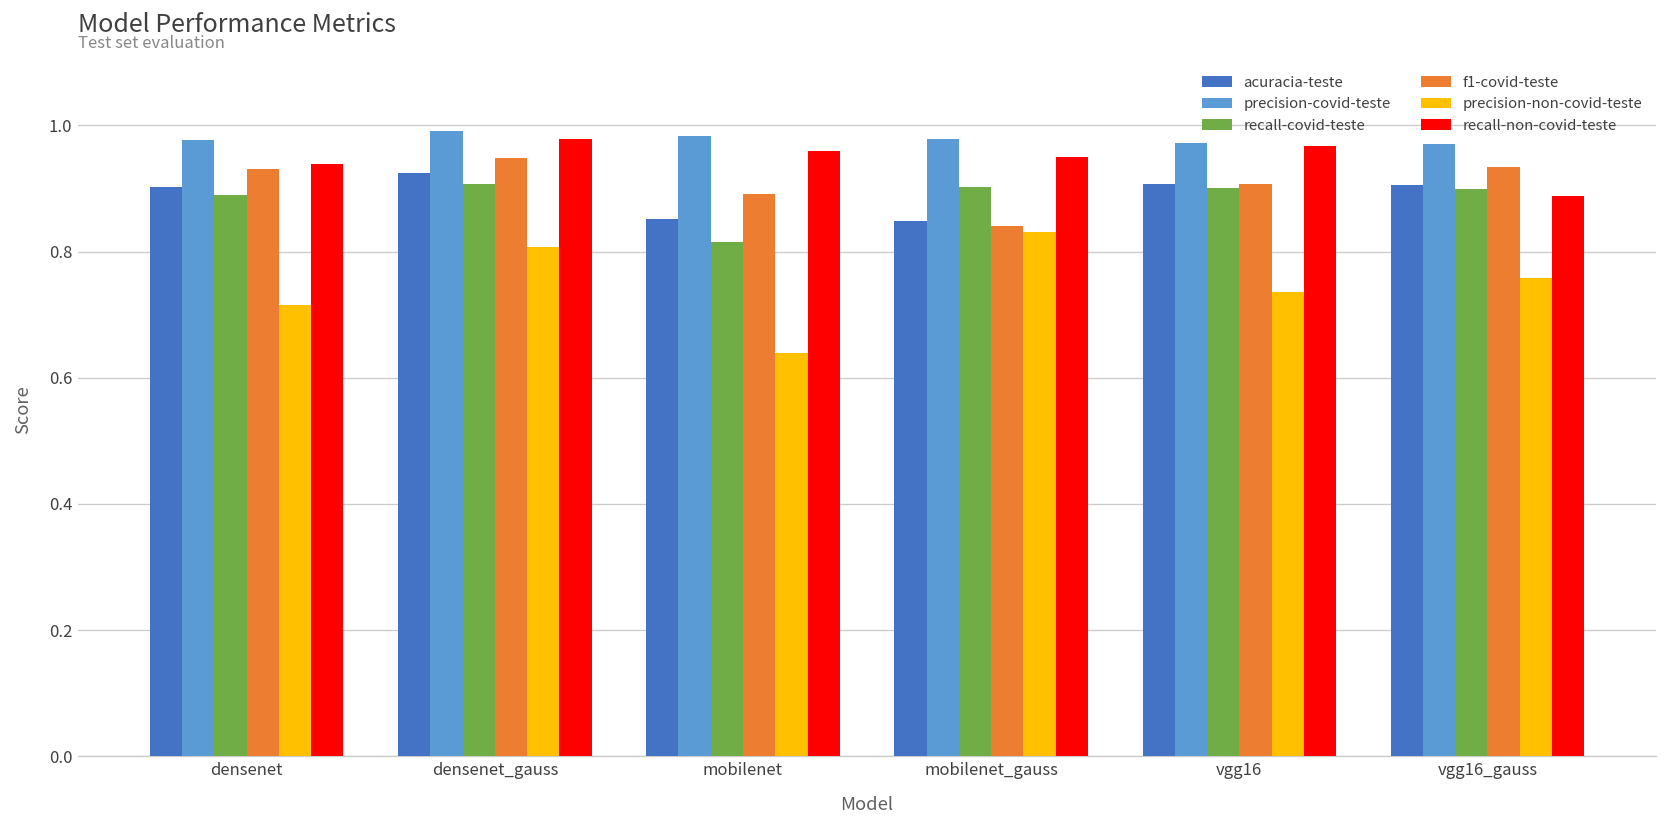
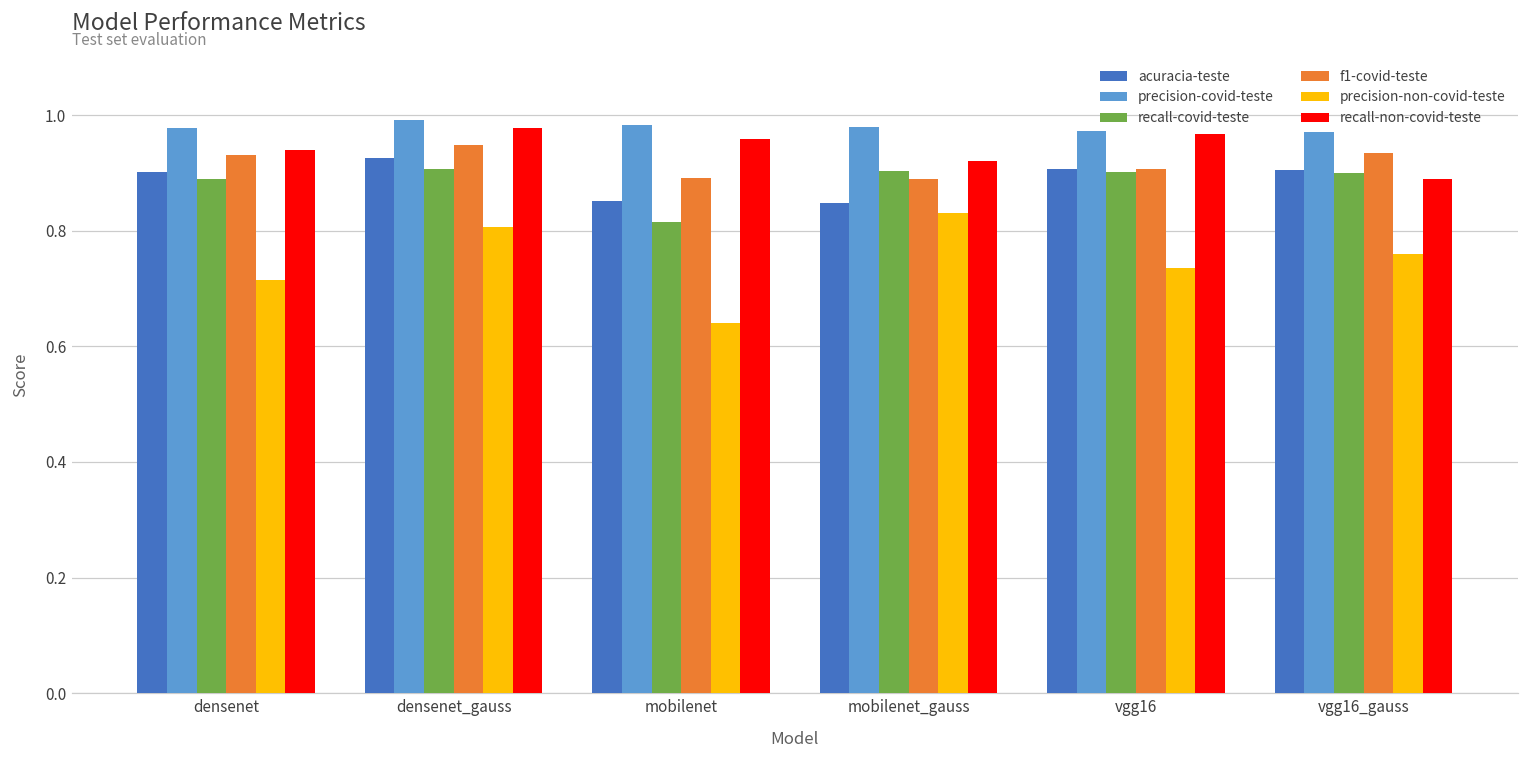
  {
    "recall-covid-teste": {
      "densenet": 0.89,
      "densenet_gauss": 0.91,
      "mobilenet": 0.82,
      "mobilenet_gauss": 0.90,
      "vgg16": 0.90,
      "vgg16_gauss": 0.90
    },
    "f1-covid-teste": {
      "densenet": 0.93,
      "densenet_gauss": 0.95,
      "mobilenet": 0.89,
-     "mobilenet_gauss": 0.84,
+     "mobilenet_gauss": 0.89,
      "vgg16": 0.91,
      "vgg16_gauss": 0.93
    },
    "precision-non-covid-teste": {
      "densenet": 0.72,
      "densenet_gauss": 0.81,
      "mobilenet": 0.64,
      "mobilenet_gauss": 0.83,
      "vgg16": 0.74,
      "vgg16_gauss": 0.76
    },
    "recall-non-covid-teste": {
      "densenet": 0.94,
      "densenet_gauss": 0.98,
      "mobilenet": 0.96,
-     "mobilenet_gauss": 0.95,
+     "mobilenet_gauss": 0.92,
      "vgg16": 0.97,
      "vgg16_gauss": 0.89
    }
  }
